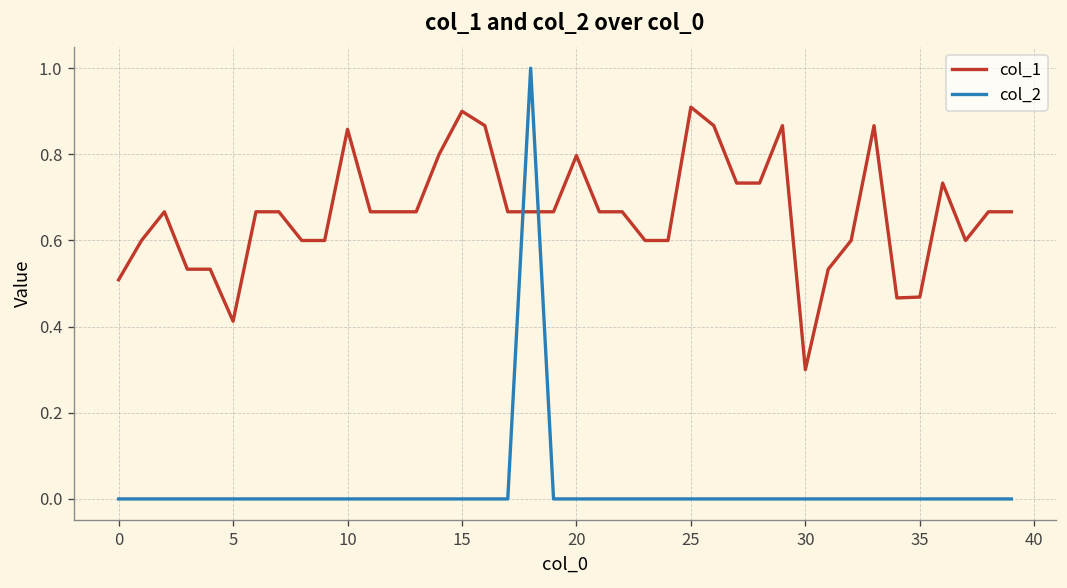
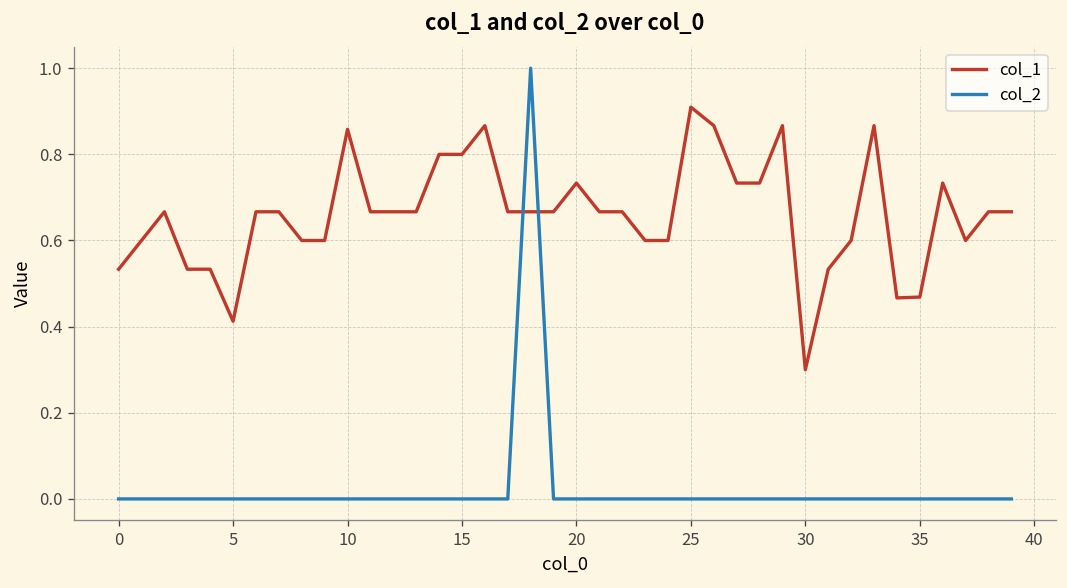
  {
    "col_1": {
-     "0": 0.51,
+     "0": 0.53,
      "5": 0.41,
      "10": 0.86,
-     "15": 0.9,
-     "20": 0.80,
+     "15": 0.8,
+     "20": 0.73,
      "25": 0.91,
      "30": 0.30,
      "35": 0.47
    },
    "col_2": {
      "0": 0.00,
      "5": 0.00,
      "10": 0.00,
      "15": 0.00,
      "20": 0.00,
      "25": 0.00,
      "30": 0.00,
      "35": 0.00
    }
  }
